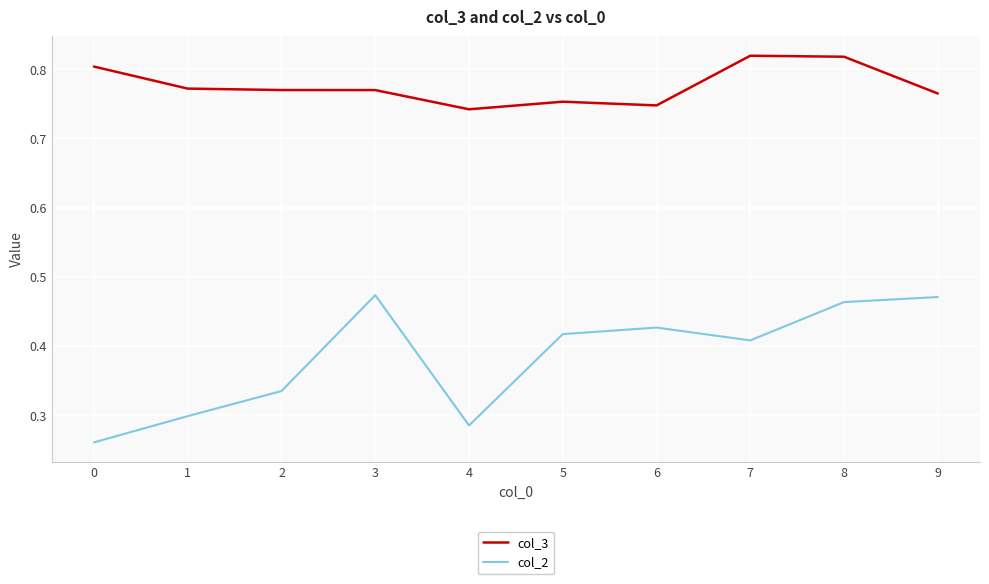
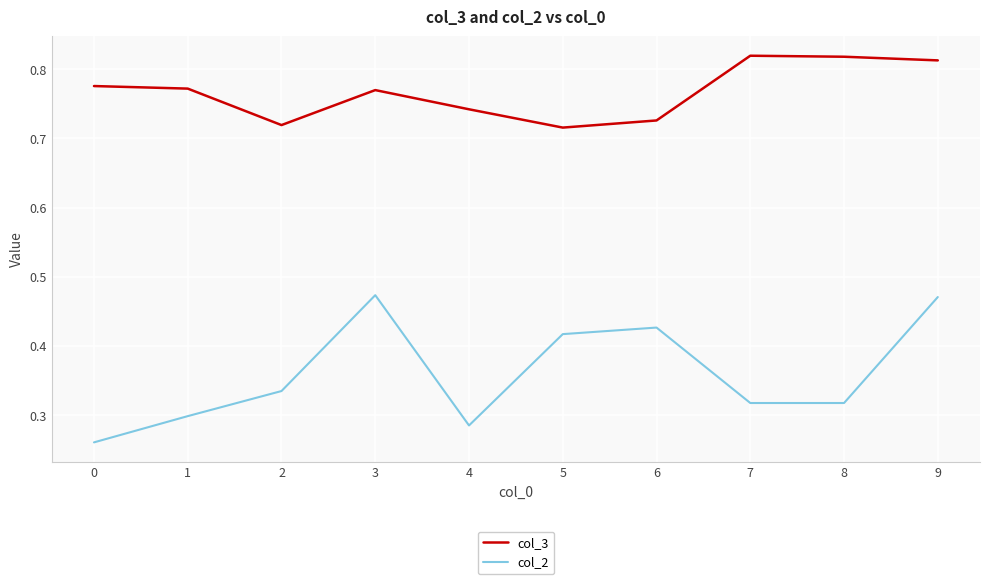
  {
    "col_3": {
-     "0": 0.80,
+     "0": 0.78,
      "1": 0.77,
-     "2": 0.77,
+     "2": 0.72,
      "3": 0.77,
      "4": 0.74,
-     "5": 0.75,
-     "6": 0.75,
+     "5": 0.72,
+     "6": 0.73,
      "7": 0.82,
      "8": 0.82,
-     "9": 0.76
+     "9": 0.81
    },
    "col_2": {
      "0": 0.26,
      "1": 0.30,
      "2": 0.33,
      "3": 0.47,
      "4": 0.29,
      "5": 0.42,
      "6": 0.43,
-     "7": 0.41,
-     "8": 0.46,
+     "7": 0.32,
+     "8": 0.32,
      "9": 0.47
    }
  }
